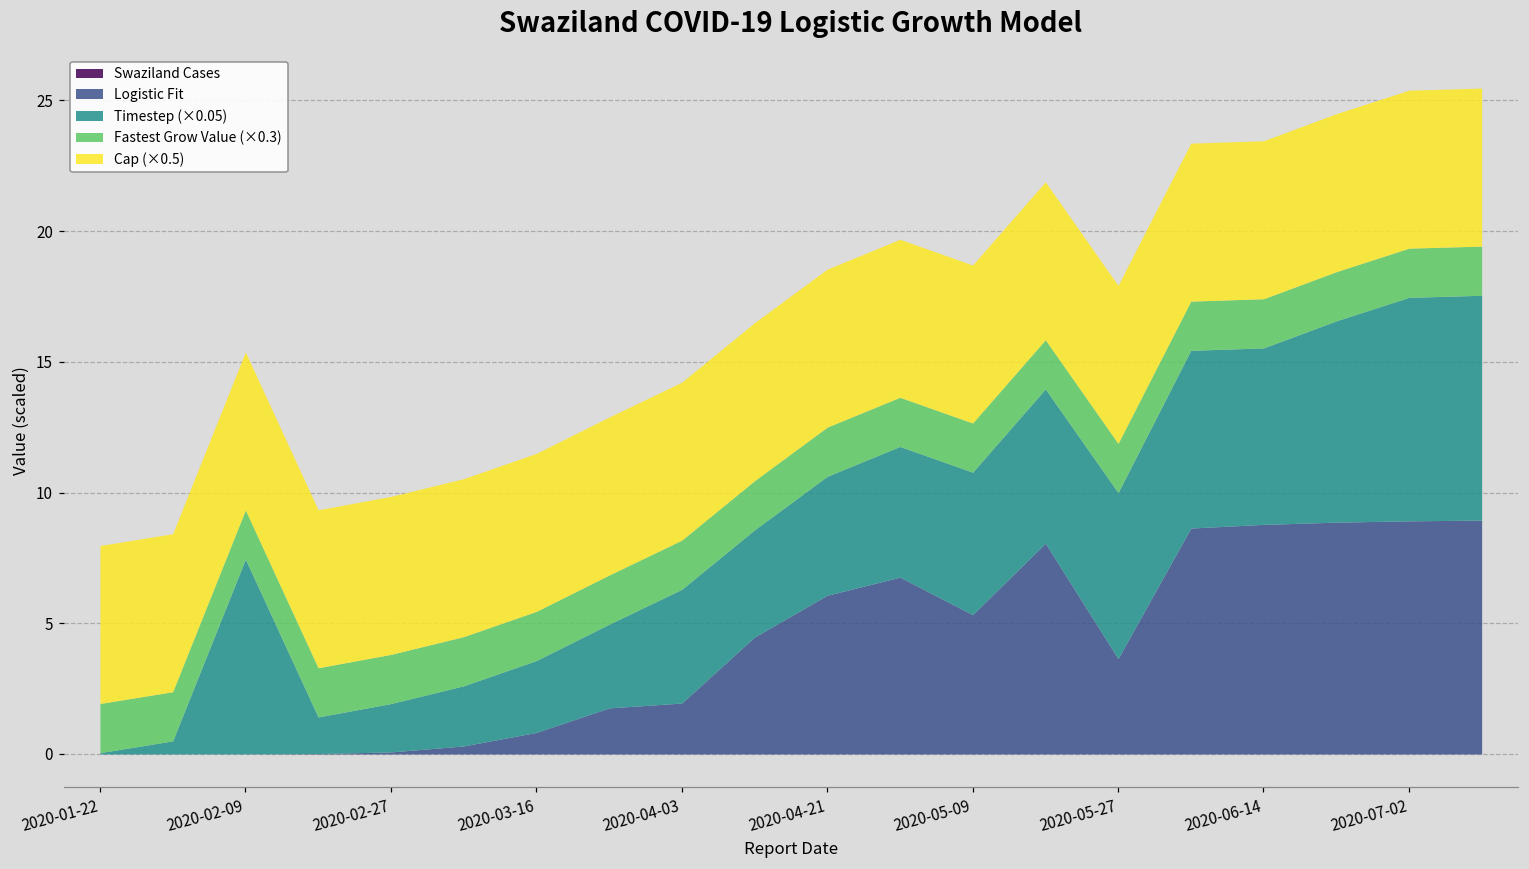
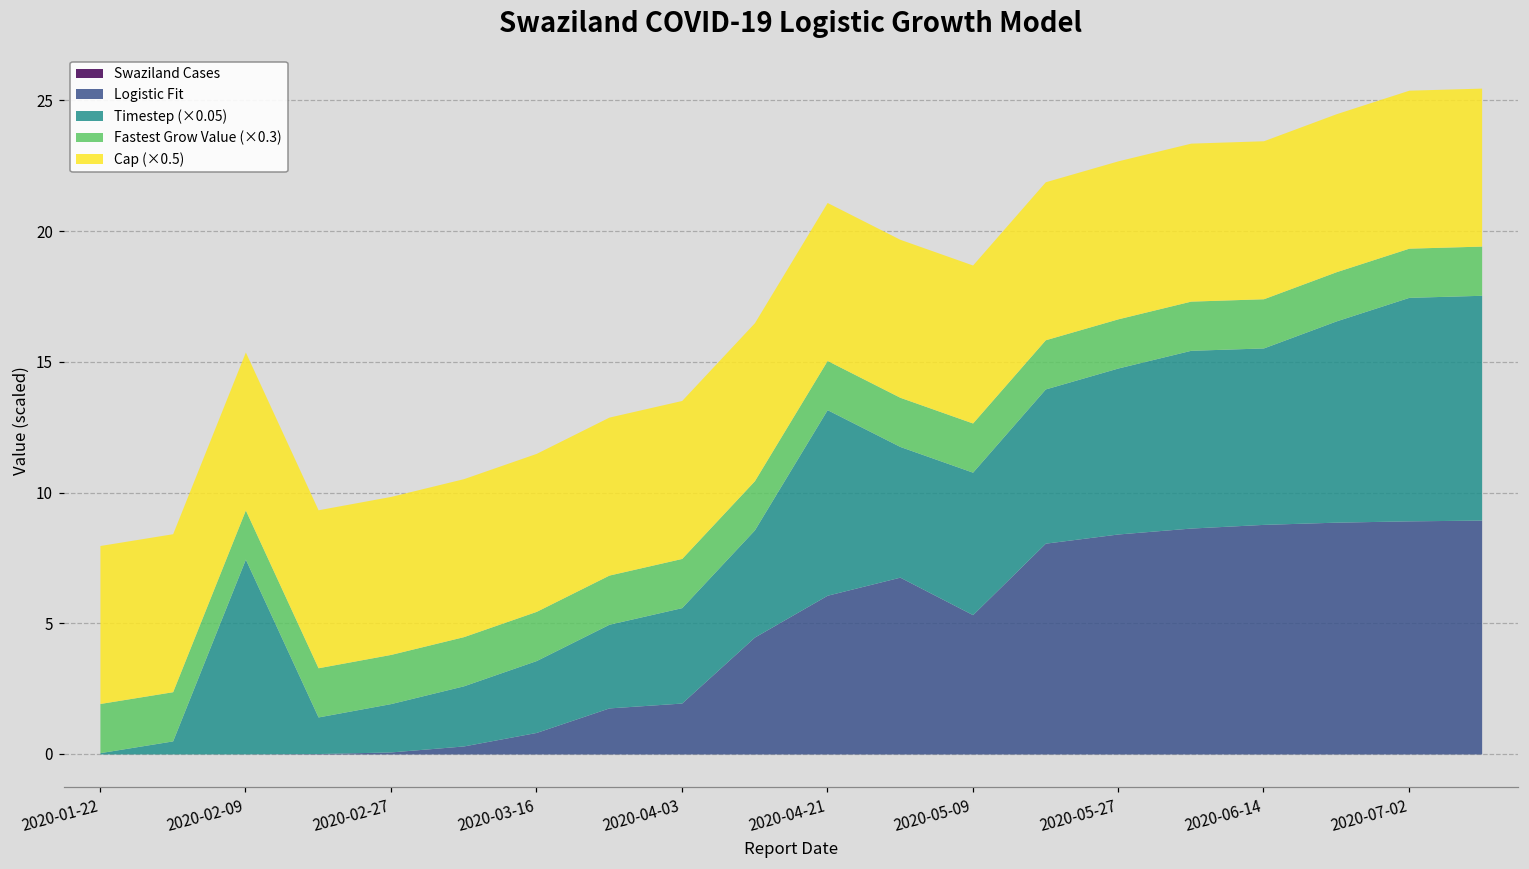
  {
    "Swaziland Cases": {
      "2020-03-16": 0.0,
      "2020-04-03": 0.0,
      "2020-04-21": 0.0,
      "2020-05-09": 0.0,
      "2020-05-27": 0.0,
      "2020-06-14": 0.0,
      "2020-07-02": 0.0
    },
    "Logistic Fit": {
      "2020-03-16": 0.8,
      "2020-04-03": 1.9,
      "2020-04-21": 6.1,
      "2020-05-09": 5.3,
-     "2020-05-27": 3.6,
+     "2020-05-27": 8.4,
      "2020-06-14": 8.8,
      "2020-07-02": 8.9
    },
    "Timestep (×0.05)": {
      "2020-02-09": 7.5,
      "2020-02-27": 1.9,
      "2020-03-16": 2.8,
-     "2020-04-03": 4.4,
-     "2020-04-21": 4.6,
+     "2020-04-03": 3.7,
+     "2020-04-21": 7.1,
      "2020-05-09": 5.5,
      "2020-05-27": 6.4,
      "2020-06-14": 6.8,
      "2020-07-02": 8.6
    },
    "Fastest Grow Value (×0.3)": {
      "2020-01-22": 1.9,
      "2020-02-09": 1.9,
      "2020-02-27": 1.9,
      "2020-03-16": 1.9,
      "2020-04-03": 1.9,
      "2020-04-21": 1.9,
      "2020-05-09": 1.9,
      "2020-05-27": 1.9,
      "2020-06-14": 1.9,
      "2020-07-02": 1.9
    },
    "Cap (×0.5)": {
      "2020-01-22": 6.0,
      "2020-02-09": 6.0,
      "2020-02-27": 6.0,
      "2020-03-16": 6.0,
      "2020-04-03": 6.0,
      "2020-04-21": 6.0,
      "2020-05-09": 6.0,
      "2020-05-27": 6.0,
      "2020-06-14": 6.0,
      "2020-07-02": 6.0
    }
  }
